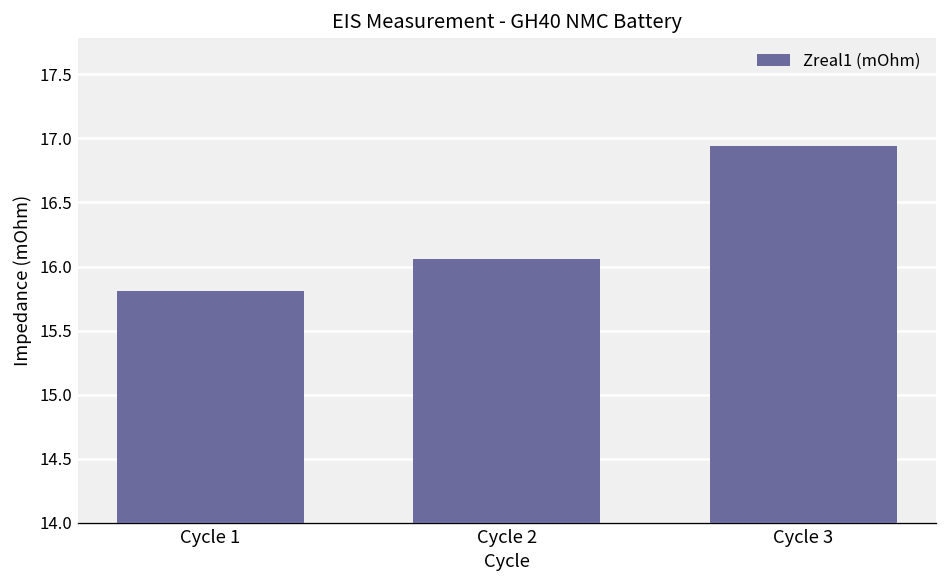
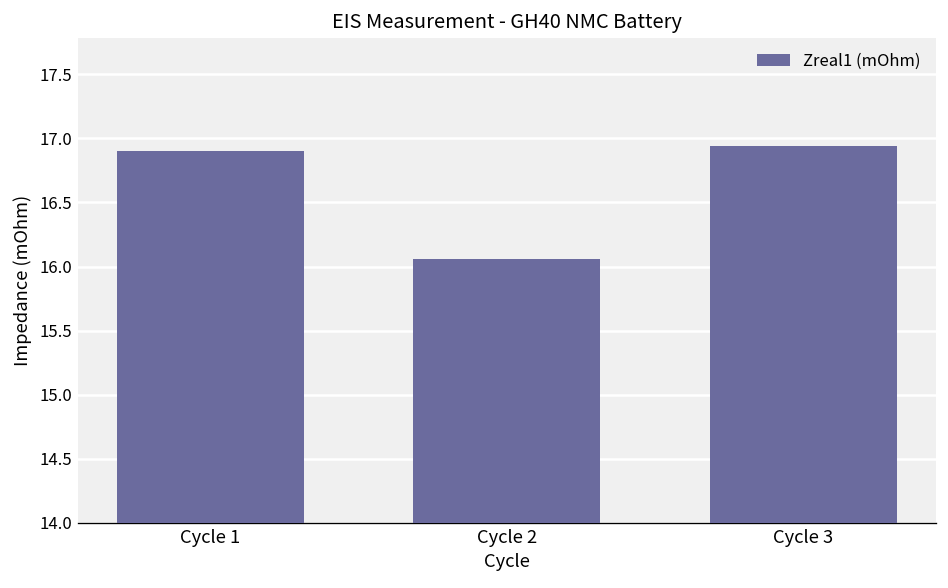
  {
-   "Cycle 1": 15.81,
+   "Cycle 1": 16.90,
    "Cycle 2": 16.06,
    "Cycle 3": 16.94
  }
